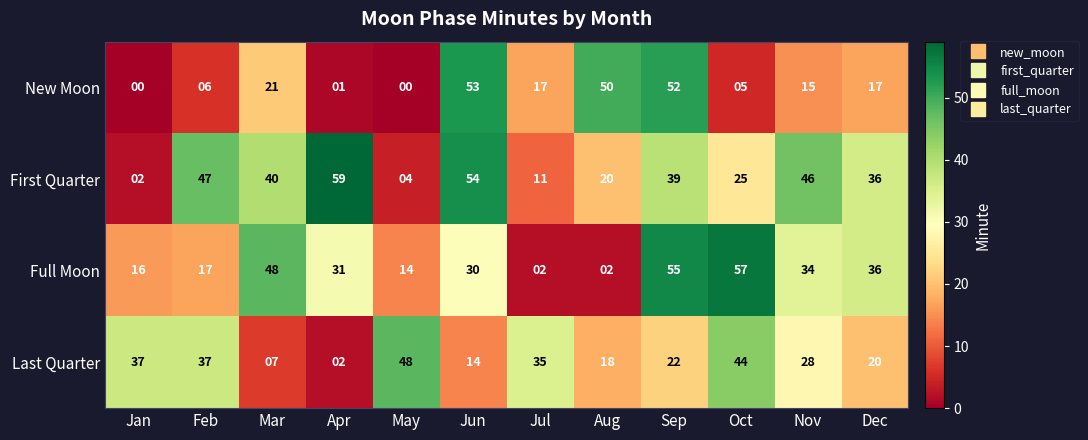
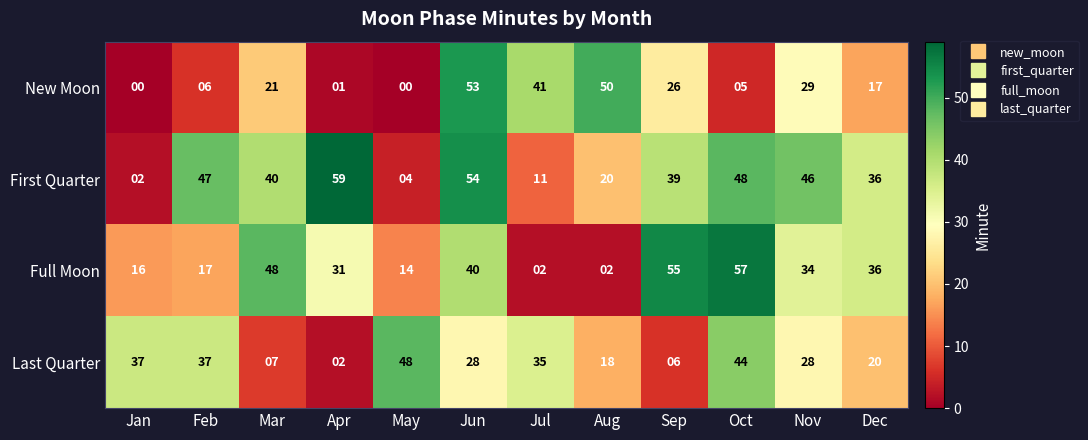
  {
    "New Moon": {
      "Jan": "00",
      "Feb": "06",
      "Mar": "21",
      "Apr": "01",
      "May": "00",
      "Jun": "53",
-     "Jul": "17",
+     "Jul": "41",
      "Aug": "50",
-     "Sep": "52",
+     "Sep": "26",
      "Oct": "05",
-     "Nov": "15",
+     "Nov": "29",
      "Dec": "17"
    },
    "First Quarter": {
      "Jan": "02",
      "Feb": "47",
      "Mar": "40",
      "Apr": "59",
      "May": "04",
      "Jun": "54",
      "Jul": "11",
      "Aug": "20",
      "Sep": "39",
-     "Oct": "25",
+     "Oct": "48",
      "Nov": "46",
      "Dec": "36"
    },
    "Full Moon": {
      "Jan": "16",
      "Feb": "17",
      "Mar": "48",
      "Apr": "31",
      "May": "14",
-     "Jun": "30",
+     "Jun": "40",
      "Jul": "02",
      "Aug": "02",
      "Sep": "55",
      "Oct": "57",
      "Nov": "34",
      "Dec": "36"
    },
    "Last Quarter": {
      "Jan": "37",
      "Feb": "37",
      "Mar": "07",
      "Apr": "02",
      "May": "48",
-     "Jun": "14",
+     "Jun": "28",
      "Jul": "35",
      "Aug": "18",
-     "Sep": "22",
+     "Sep": "06",
      "Oct": "44",
      "Nov": "28",
      "Dec": "20"
    }
  }
